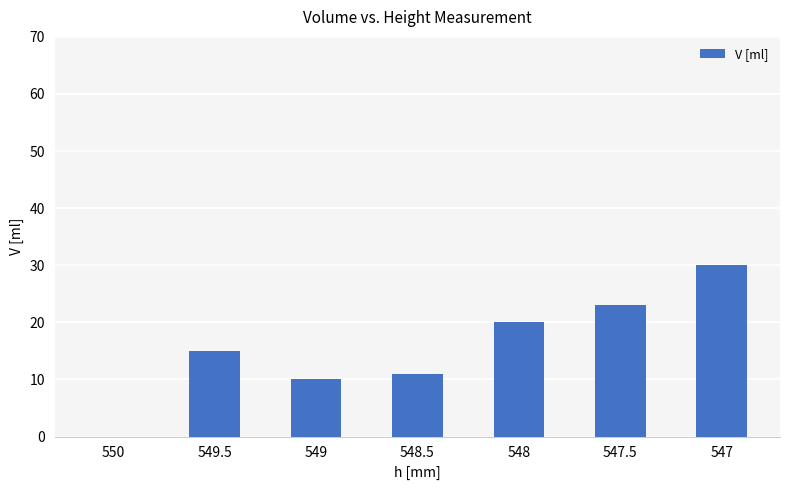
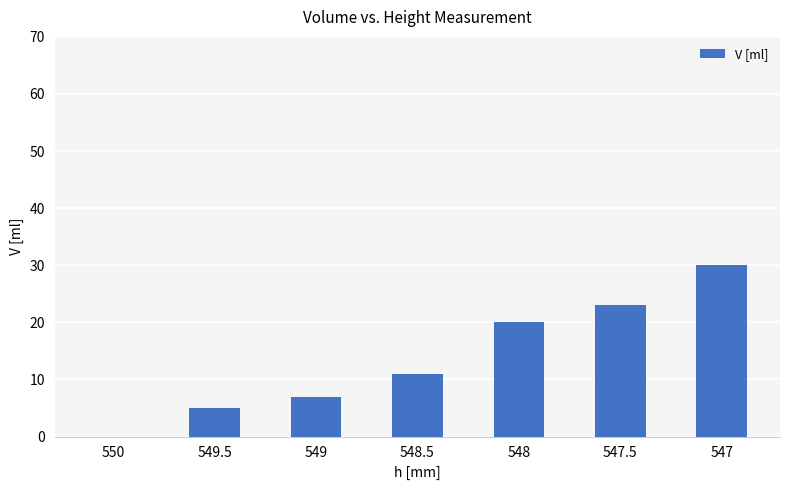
  {
    "550": 0,
-   "549.5": 15,
-   "549": 10,
+   "549.5": 5,
+   "549": 7,
    "548.5": 11,
    "548": 20,
    "547.5": 23,
    "547": 30
  }
